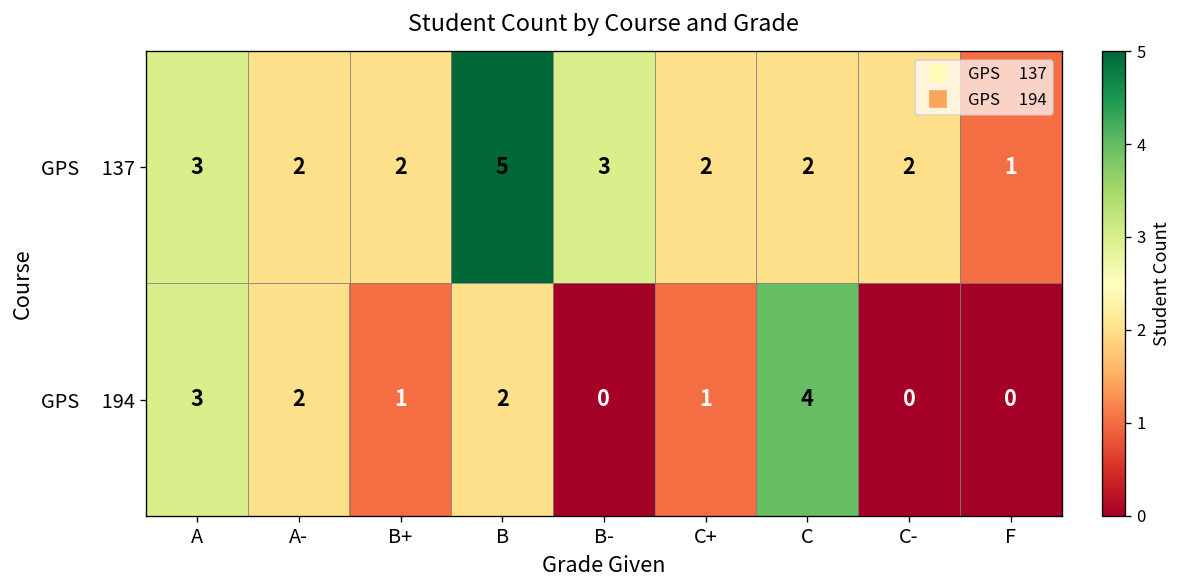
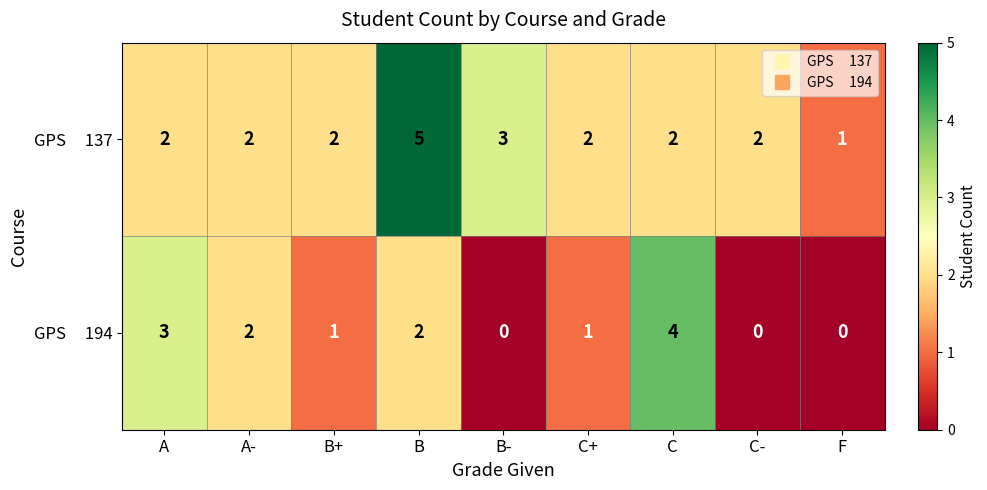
  {
    "GPS 137": {
-     "A": 3,
+     "A": 2,
      "A-": 2,
      "B+": 2,
      "B": 5,
      "B-": 3,
      "C+": 2,
      "C": 2,
      "C-": 2,
      "F": 1
    },
    "GPS 194": {
      "A": 3,
      "A-": 2,
      "B+": 1,
      "B": 2,
      "B-": 0,
      "C+": 1,
      "C": 4,
      "C-": 0,
      "F": 0
    }
  }
